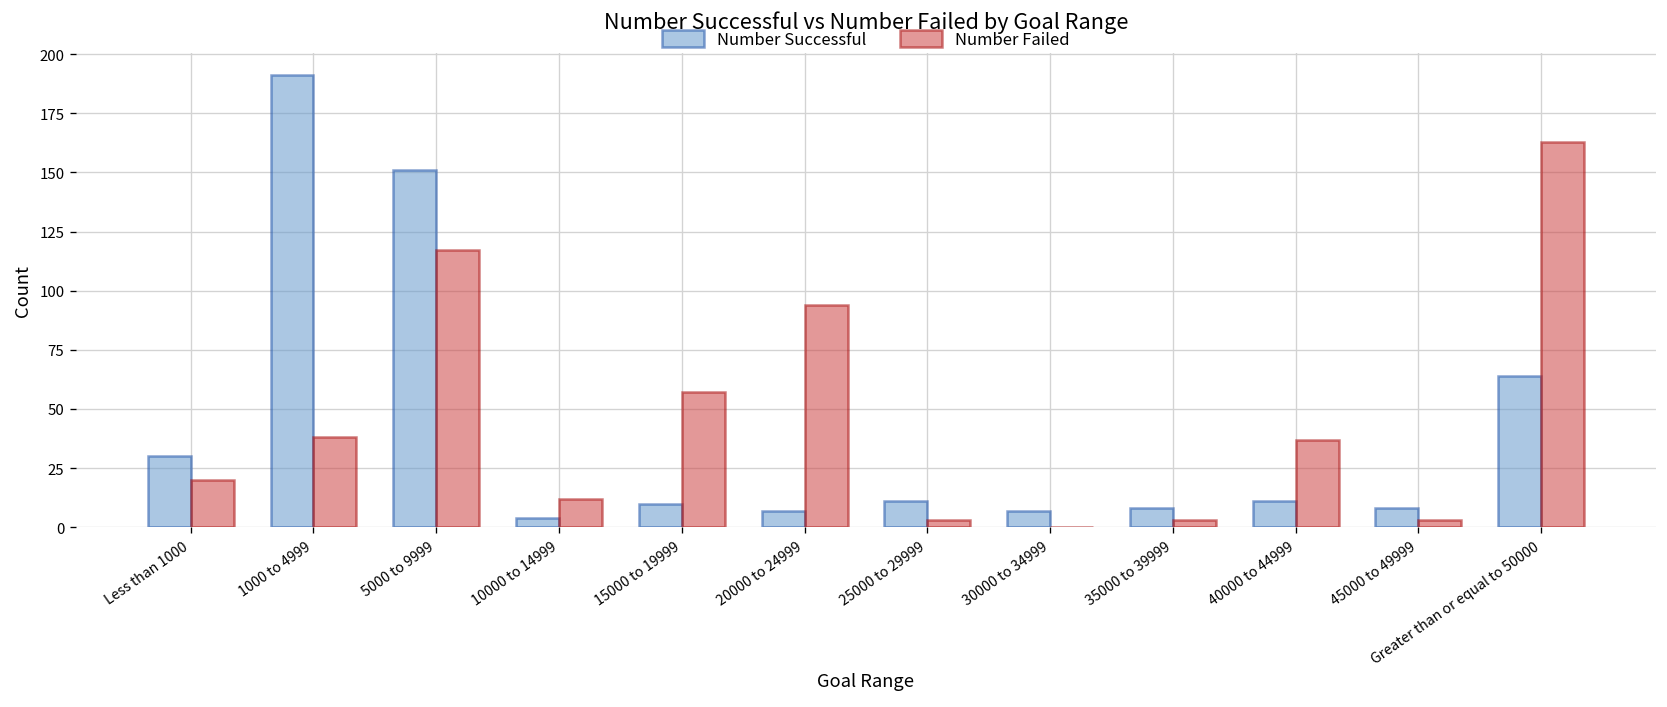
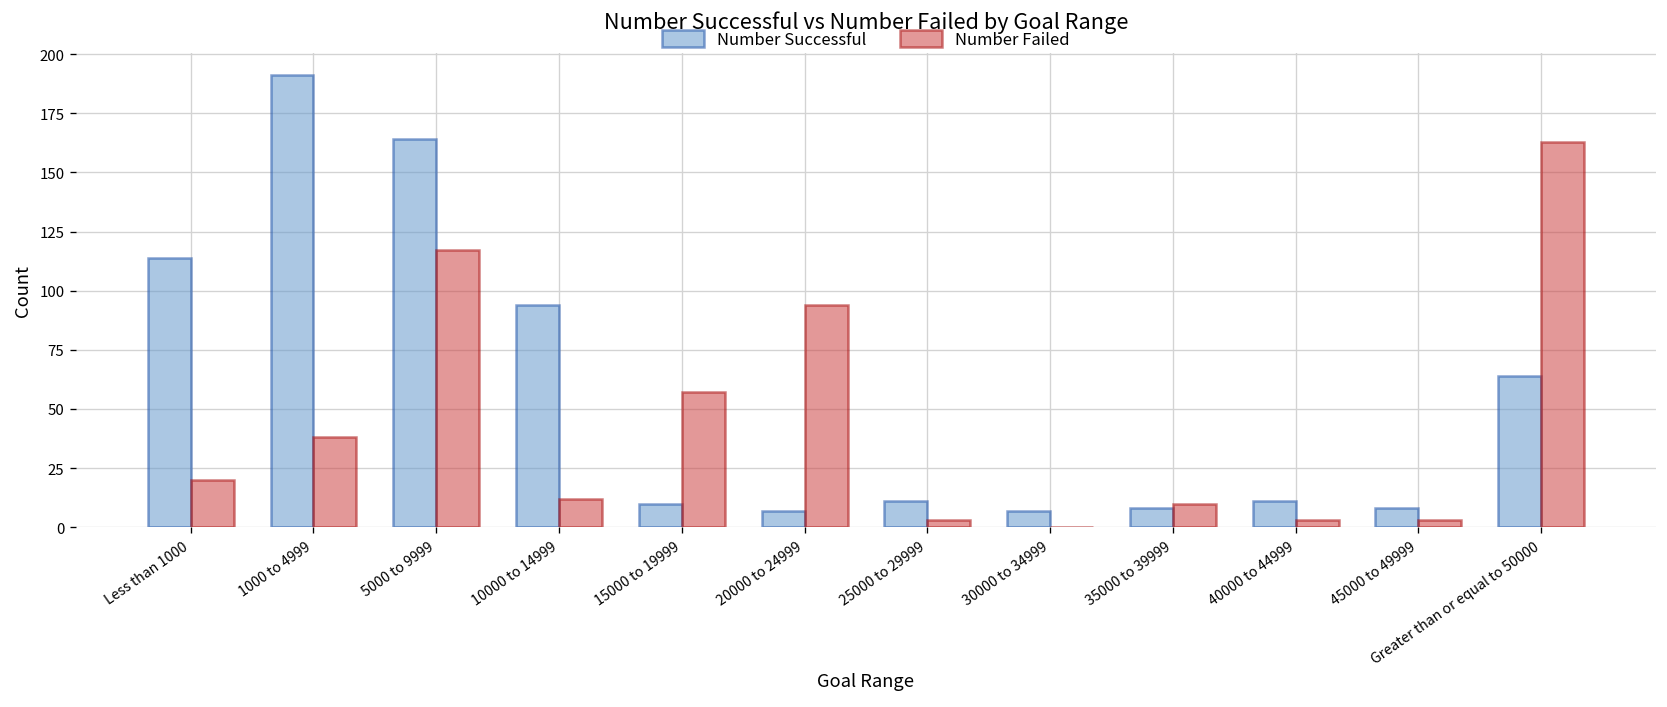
  {
    "Number Successful": {
-     "Less than 1000": 30,
+     "Less than 1000": 114,
      "1000 to 4999": 191,
-     "5000 to 9999": 151,
-     "10000 to 14999": 4,
+     "5000 to 9999": 164,
+     "10000 to 14999": 94,
      "15000 to 19999": 10,
      "20000 to 24999": 7,
      "25000 to 29999": 11,
      "30000 to 34999": 7,
      "35000 to 39999": 8,
      "40000 to 44999": 11,
      "45000 to 49999": 8,
      "Greater than or equal to 50000": 64
    },
    "Number Failed": {
      "Less than 1000": 20,
      "1000 to 4999": 38,
      "5000 to 9999": 117,
      "10000 to 14999": 12,
      "15000 to 19999": 57,
      "20000 to 24999": 94,
      "25000 to 29999": 3,
      "30000 to 34999": 0,
-     "35000 to 39999": 3,
-     "40000 to 44999": 37,
+     "35000 to 39999": 10,
+     "40000 to 44999": 3,
      "45000 to 49999": 3,
      "Greater than or equal to 50000": 163
    }
  }
